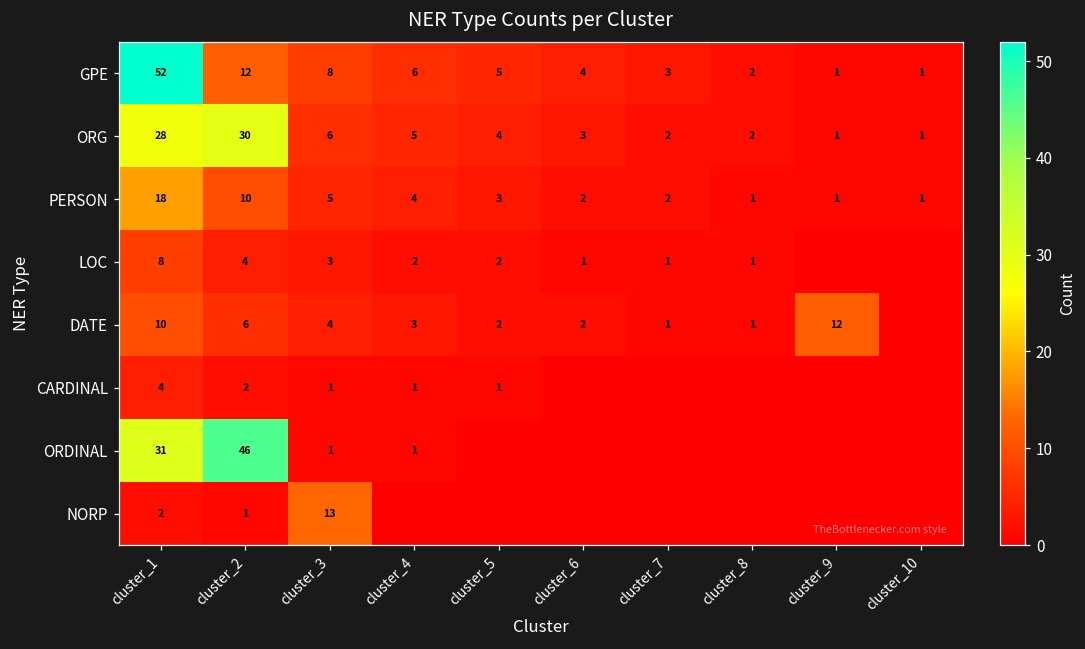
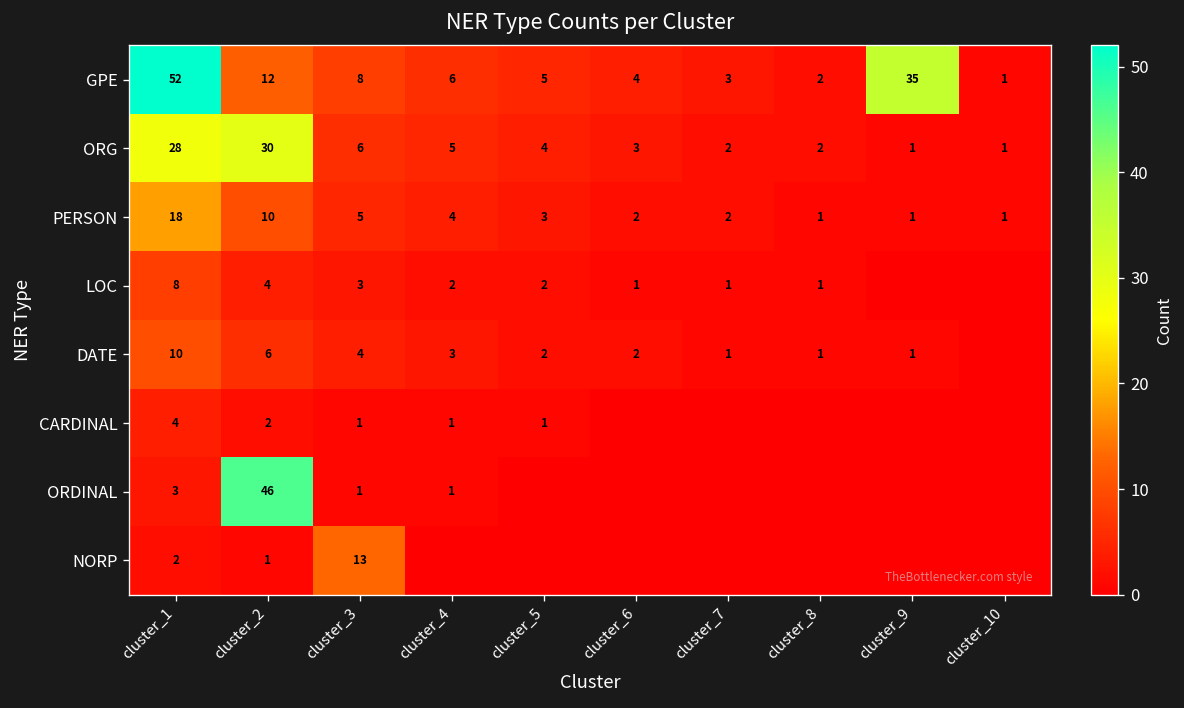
  {
    "GPE": {
      "cluster_1": 52,
      "cluster_2": 12,
      "cluster_3": 8,
      "cluster_4": 6,
      "cluster_5": 5,
      "cluster_6": 4,
      "cluster_7": 3,
      "cluster_8": 2,
-     "cluster_9": 1,
+     "cluster_9": 35,
      "cluster_10": 1
    },
    "ORG": {
      "cluster_1": 28,
      "cluster_2": 30,
      "cluster_3": 6,
      "cluster_4": 5,
      "cluster_5": 4,
      "cluster_6": 3,
      "cluster_7": 2,
      "cluster_8": 2,
      "cluster_9": 1,
      "cluster_10": 1
    },
    "PERSON": {
      "cluster_1": 18,
      "cluster_2": 10,
      "cluster_3": 5,
      "cluster_4": 4,
      "cluster_5": 3,
      "cluster_6": 2,
      "cluster_7": 2,
      "cluster_8": 1,
      "cluster_9": 1,
      "cluster_10": 1
    },
    "LOC": {
      "cluster_1": 8,
      "cluster_2": 4,
      "cluster_3": 3,
      "cluster_4": 2,
      "cluster_5": 2,
      "cluster_6": 1,
      "cluster_7": 1,
      "cluster_8": 1
    },
    "DATE": {
      "cluster_1": 10,
      "cluster_2": 6,
      "cluster_3": 4,
      "cluster_4": 3,
      "cluster_5": 2,
      "cluster_6": 2,
      "cluster_7": 1,
      "cluster_8": 1,
-     "cluster_9": 12
+     "cluster_9": 1
    },
    "CARDINAL": {
      "cluster_1": 4,
      "cluster_2": 2,
      "cluster_3": 1,
      "cluster_4": 1,
      "cluster_5": 1
    },
    "ORDINAL": {
-     "cluster_1": 31,
+     "cluster_1": 3,
      "cluster_2": 46,
      "cluster_3": 1,
      "cluster_4": 1
    },
    "NORP": {
      "cluster_1": 2,
      "cluster_2": 1,
      "cluster_3": 13
    }
  }
